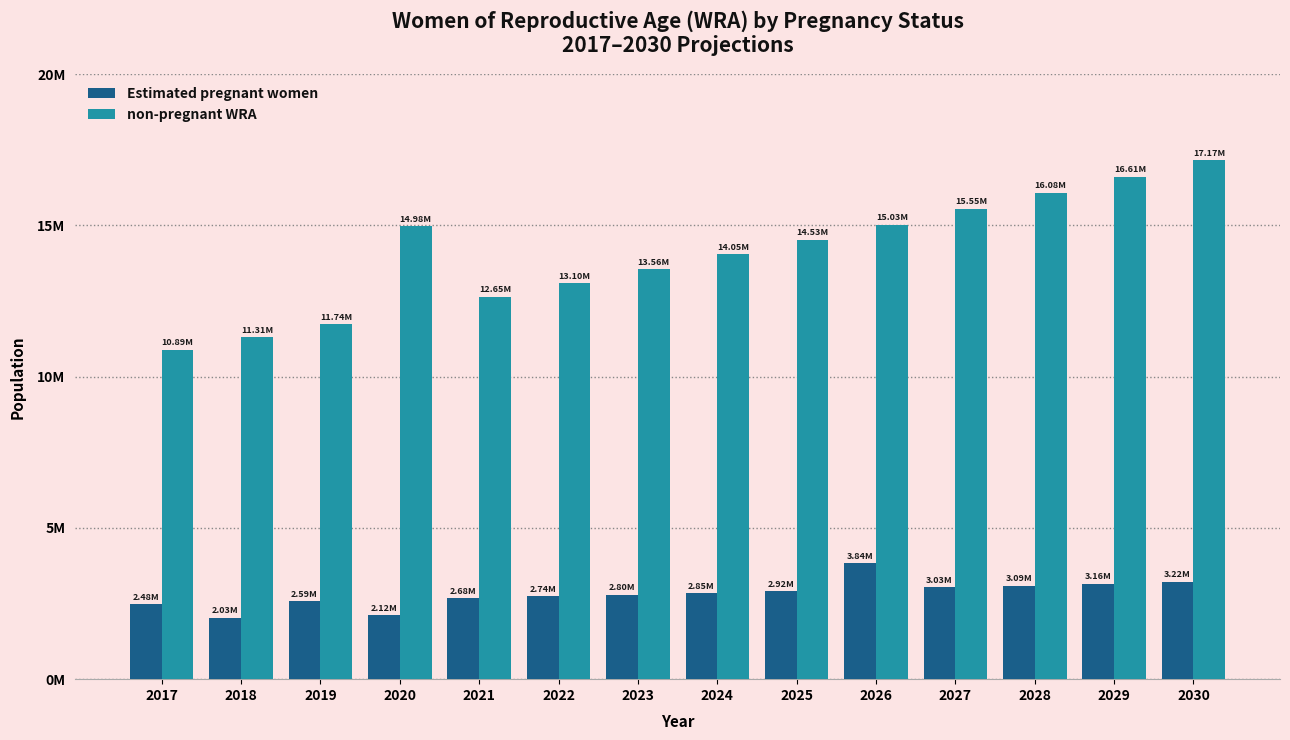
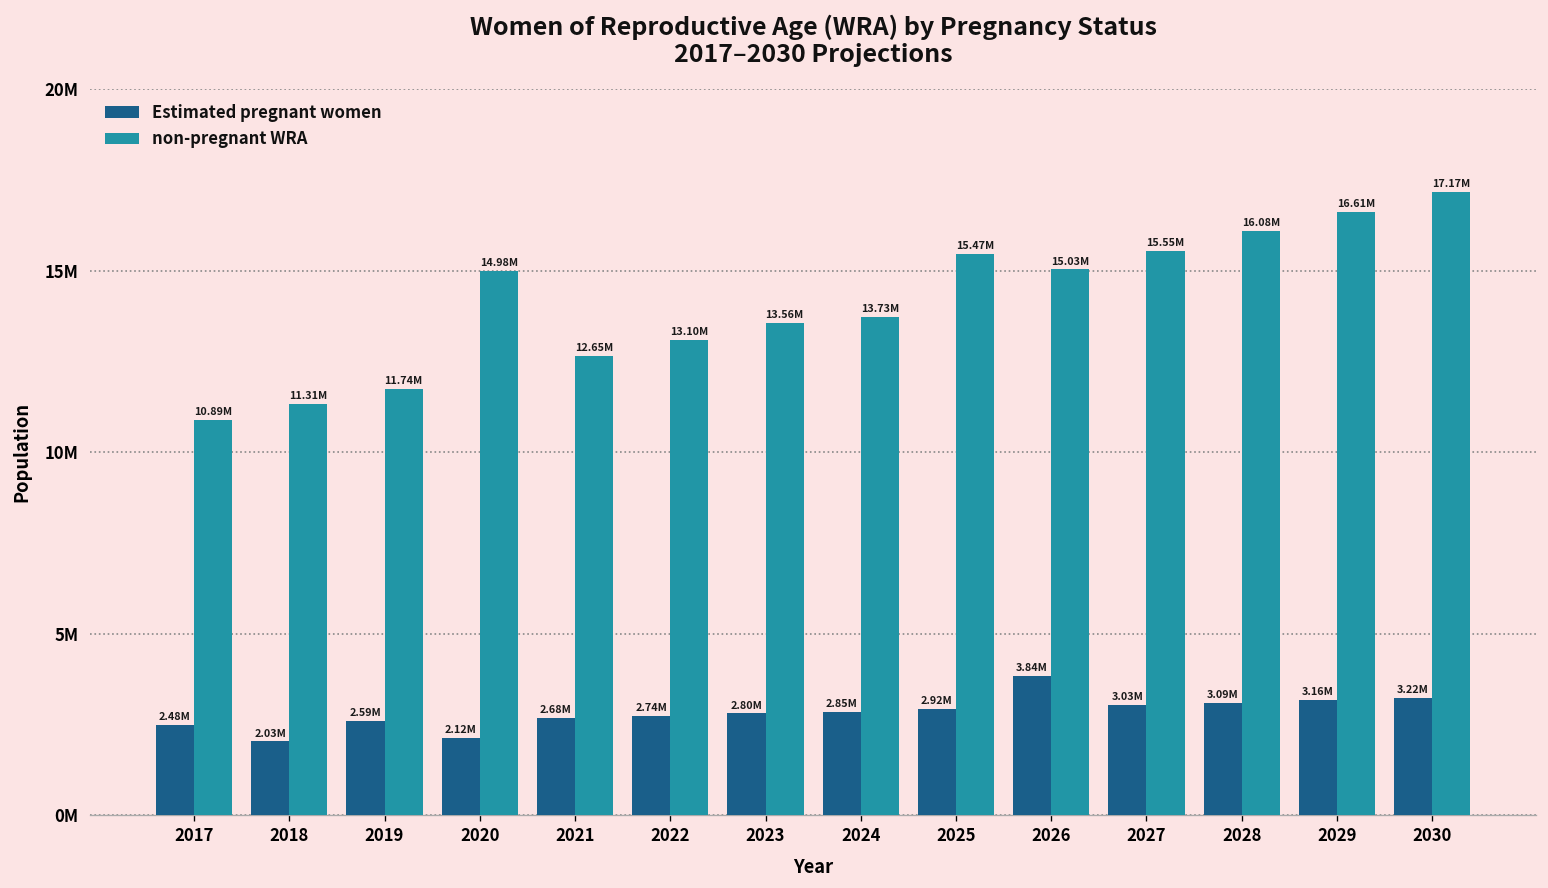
  {
    "Estimated pregnant women": {
      "2017": "2.48M",
      "2018": "2.03M",
      "2019": "2.59M",
      "2020": "2.12M",
      "2021": "2.68M",
      "2022": "2.74M",
      "2023": "2.80M",
      "2024": "2.85M",
      "2025": "2.92M",
      "2026": "3.84M",
      "2027": "3.03M",
      "2028": "3.09M",
      "2029": "3.16M",
      "2030": "3.22M"
    },
    "non-pregnant WRA": {
      "2017": "10.89M",
      "2018": "11.31M",
      "2019": "11.74M",
      "2020": "14.98M",
      "2021": "12.65M",
      "2022": "13.10M",
      "2023": "13.56M",
-     "2024": "14.05M",
-     "2025": "14.53M",
+     "2024": "13.73M",
+     "2025": "15.47M",
      "2026": "15.03M",
      "2027": "15.55M",
      "2028": "16.08M",
      "2029": "16.61M",
      "2030": "17.17M"
    }
  }
